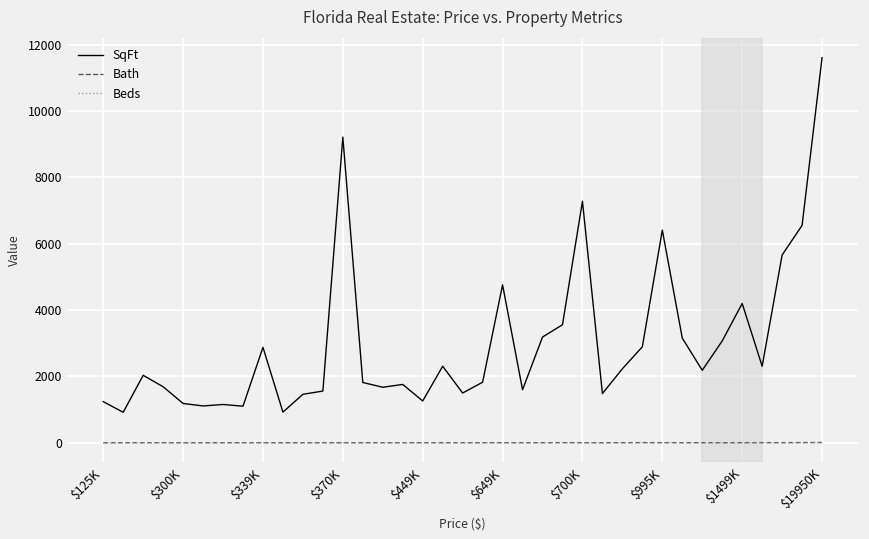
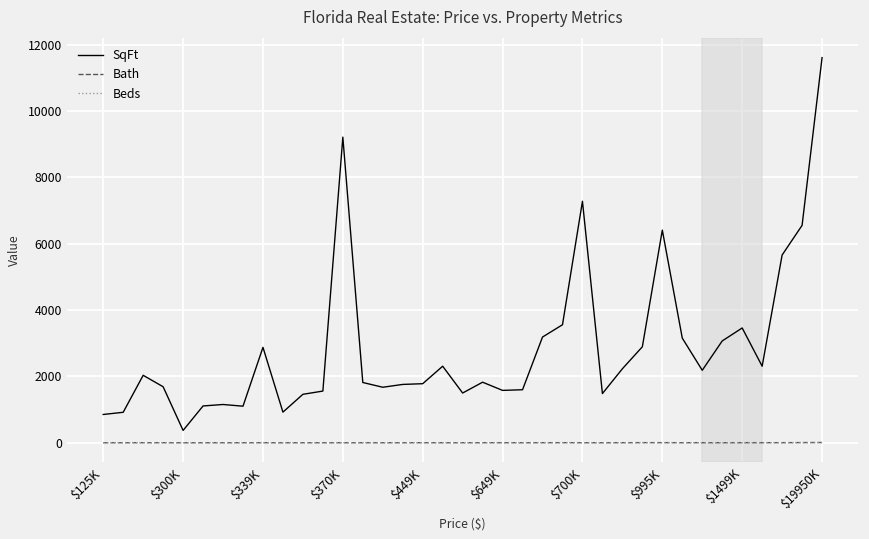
  {
    "SqFt": {
-     "$125K": 1200,
-     "$300K": 1200,
+     "$125K": 900,
+     "$300K": 400,
      "$339K": 2900,
      "$370K": 9200,
-     "$449K": 1300,
-     "$649K": 4800,
+     "$449K": 1800,
+     "$649K": 1600,
      "$700K": 7300,
      "$995K": 6400,
-     "$1499K": 4200,
+     "$1499K": 3500,
      "$19950K": 11600
    },
    "Beds": {
      "$125K": 0,
      "$300K": 0,
      "$339K": 0,
      "$370K": 0,
      "$449K": 0,
      "$649K": 0,
      "$700K": 0,
      "$995K": 0,
      "$1499K": 0,
      "$19950K": 0
    }
  }
